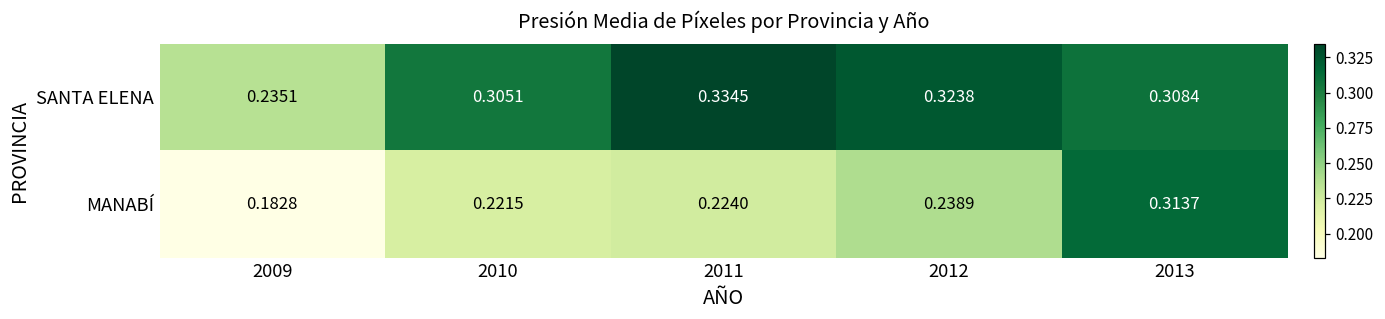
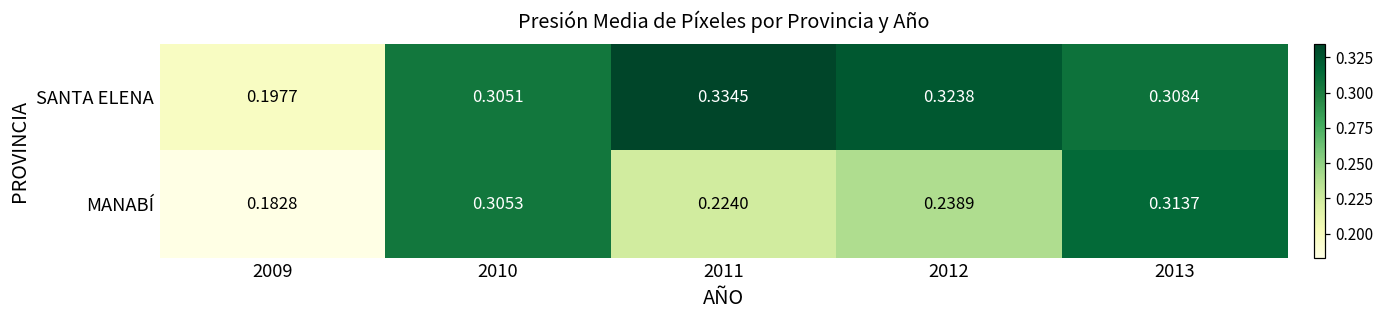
  {
    "SANTA ELENA": {
-     "2009": 0.2351,
+     "2009": 0.1977,
      "2010": 0.3051,
      "2011": 0.3345,
      "2012": 0.3238,
      "2013": 0.3084
    },
    "MANABÍ": {
      "2009": 0.1828,
-     "2010": 0.2215,
+     "2010": 0.3053,
      "2011": 0.2240,
      "2012": 0.2389,
      "2013": 0.3137
    }
  }
